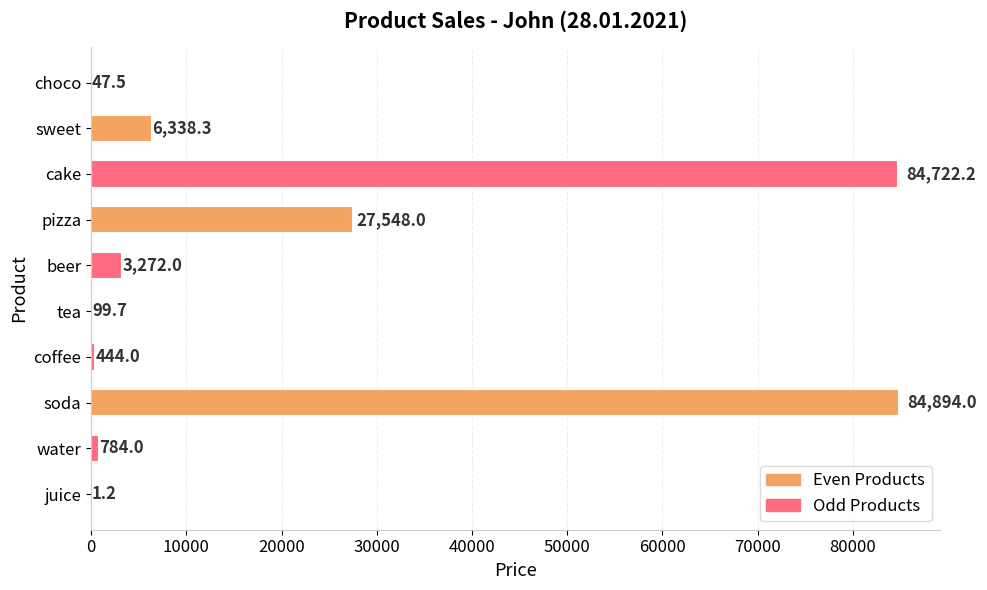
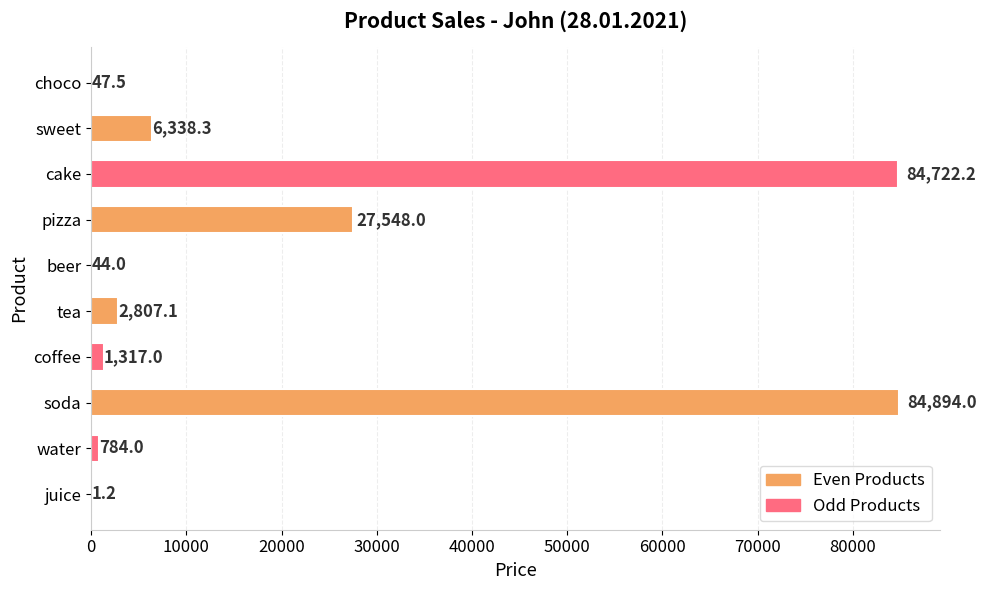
  {
    "choco": "47.5",
    "sweet": "6,338.3",
    "cake": "84,722.2",
    "pizza": "27,548.0",
-   "beer": "3,272.0",
-   "tea": "99.7",
-   "coffee": "444.0",
+   "beer": "44.0",
+   "tea": "2,807.1",
+   "coffee": "1,317.0",
    "soda": "84,894.0",
    "water": "784.0",
    "juice": "1.2"
  }
